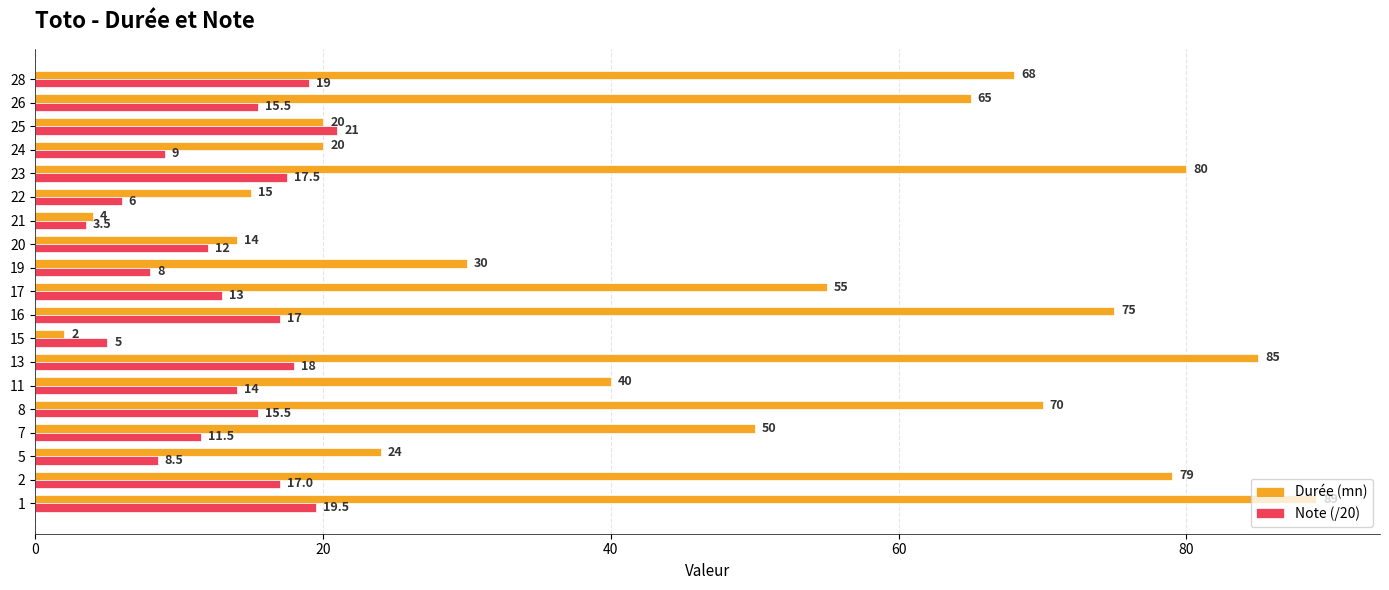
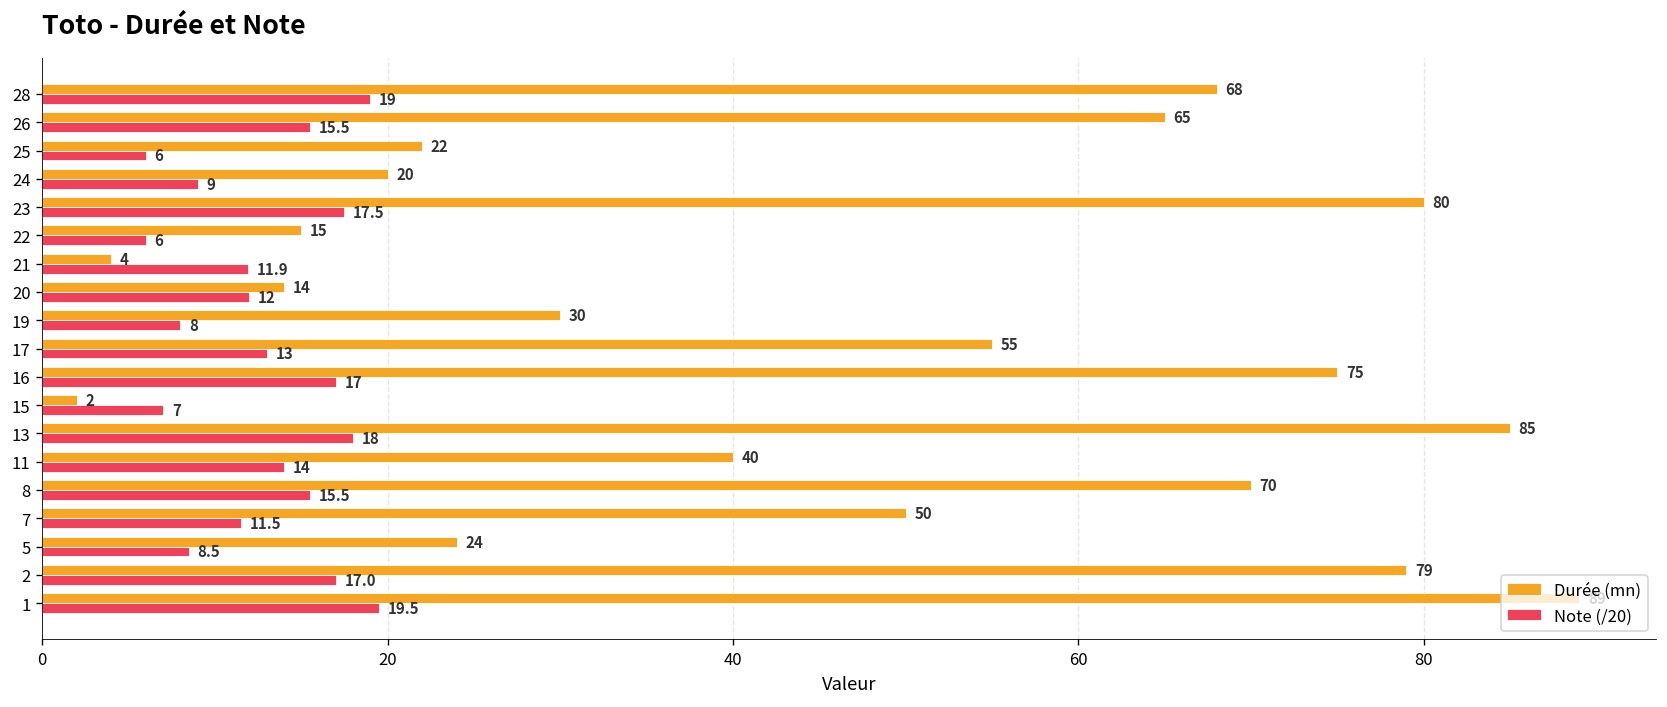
  {
    "Durée (mn)": {
      "28": 68,
      "26": 65,
-     "25": 20,
+     "25": 22,
      "24": 20,
      "23": 80,
      "22": 15,
      "20": 14,
      "19": 30,
      "17": 55,
      "16": 75,
      "15": 2,
      "13": 85,
      "11": 40,
      "8": 70,
      "7": 50,
      "5": 24,
      "2": 79
    },
    "Note (/20)": {
      "28": 19,
      "26": 15.5,
-     "25": 21,
+     "25": 6,
      "24": 9,
      "23": 17.5,
      "22": 6,
-     "21": 3.5,
+     "21": 11.9,
      "20": 12,
      "19": 8,
      "17": 13,
      "16": 17,
-     "15": 5,
+     "15": 7,
      "13": 18,
      "11": 14,
      "8": 15.5,
      "7": 11.5,
      "5": 8.5,
      "2": 17.0,
      "1": 19.5
    }
  }
